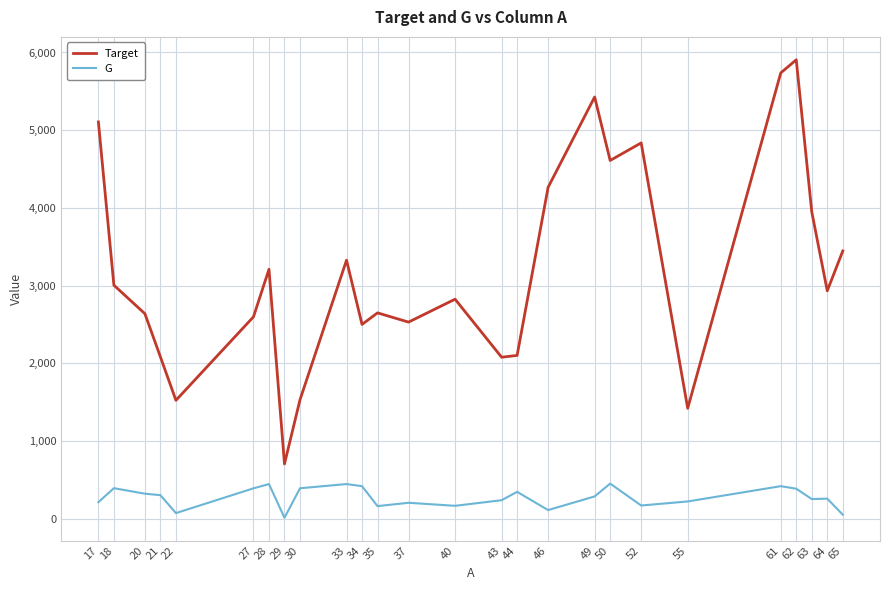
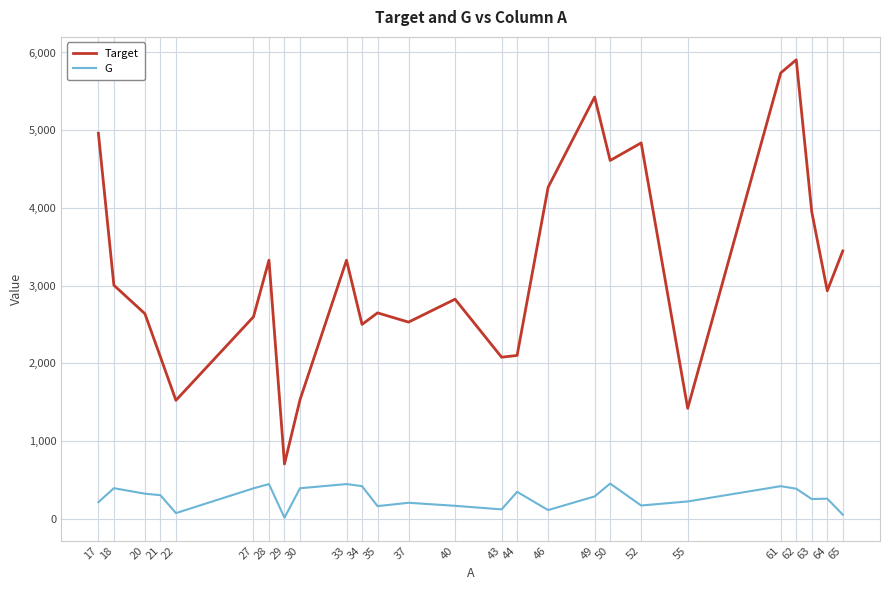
  {
    "Target": {
-     "17": "5,100",
+     "17": "5,000",
      "18": "3,000",
      "20": "2,600",
      "21": "2,100",
      "22": "1,500",
      "27": "2,600",
-     "28": "3,200",
+     "28": "3,300",
      "29": "700",
      "30": "1,500",
      "33": "3,300",
      "34": "2,500",
      "35": "2,600",
      "37": "2,500",
      "40": "2,800",
      "43": "2,100",
      "44": "2,100",
      "46": "4,300",
      "49": "5,400",
      "50": "4,600",
      "52": "4,800",
      "55": "1,400",
      "61": "5,700",
      "62": "5,900",
      "63": "3,900",
      "64": "2,900",
      "65": "3,400"
    },
    "G": {
      "17": "200",
      "18": "400",
      "20": "300",
      "21": "300",
      "22": "100",
      "27": "400",
      "28": "400",
      "29": "0",
      "30": "400",
      "33": "400",
      "34": "400",
      "35": "200",
      "37": "200",
      "40": "200",
-     "43": "200",
+     "43": "100",
      "44": "300",
      "46": "100",
      "49": "300",
      "50": "500",
      "52": "200",
      "55": "200",
      "61": "400",
      "62": "400",
      "63": "300",
      "64": "300",
      "65": "100"
    }
  }
